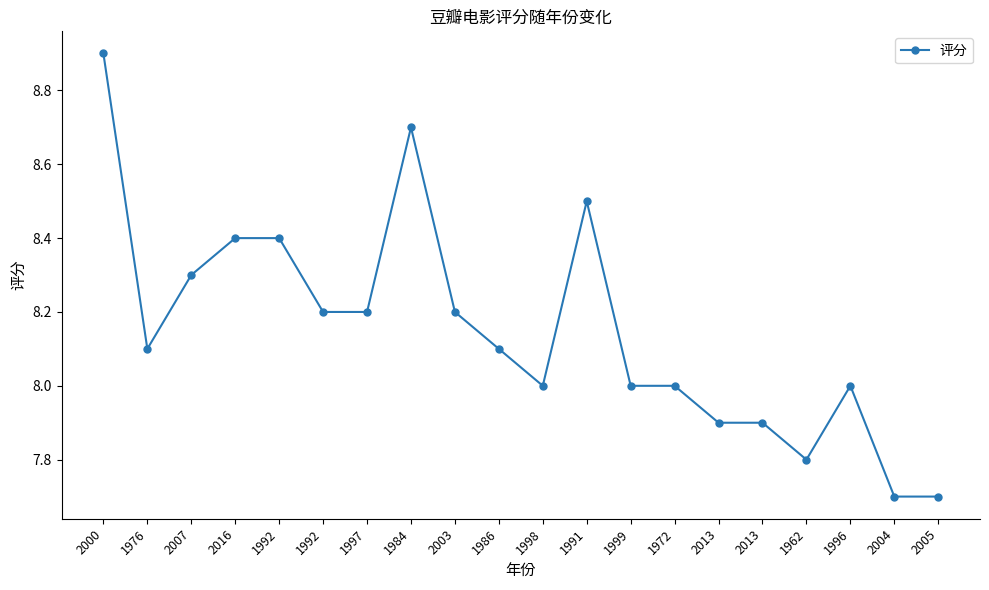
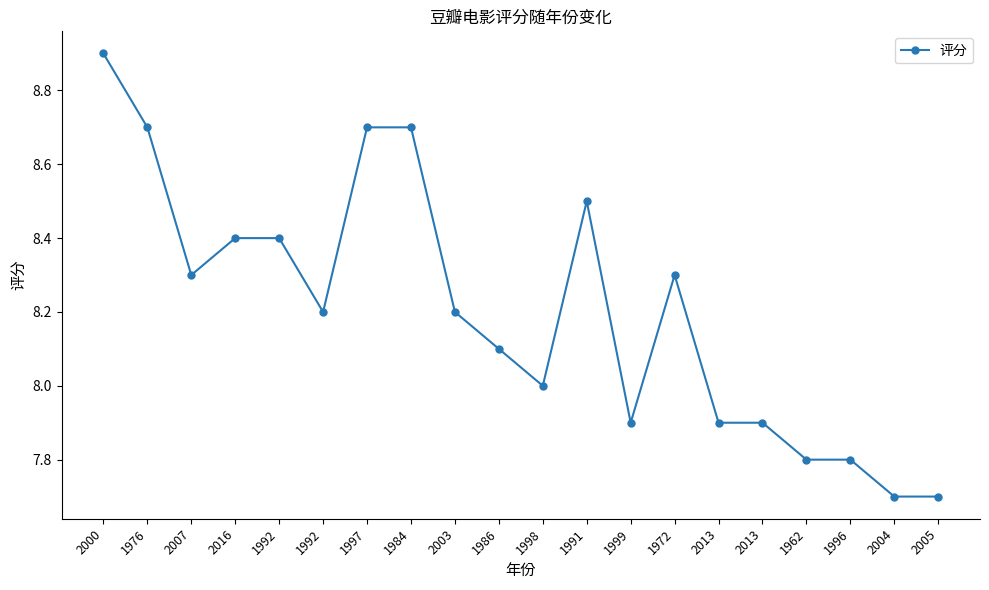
  {
    "2000": 8.9,
-   "1976": 8.1,
+   "1976": 8.7,
    "2007": 8.3,
    "2016": 8.4,
-   "1997": 8.2,
+   "1997": 8.7,
    "1984": 8.7,
    "2003": 8.2,
    "1986": 8.1,
    "1998": 8.0,
    "1991": 8.5,
-   "1999": 8.0,
-   "1972": 8.0,
+   "1999": 7.9,
+   "1972": 8.3,
    "1962": 7.8,
-   "1996": 8.0,
+   "1996": 7.8,
    "2004": 7.7,
    "2005": 7.7
  }
